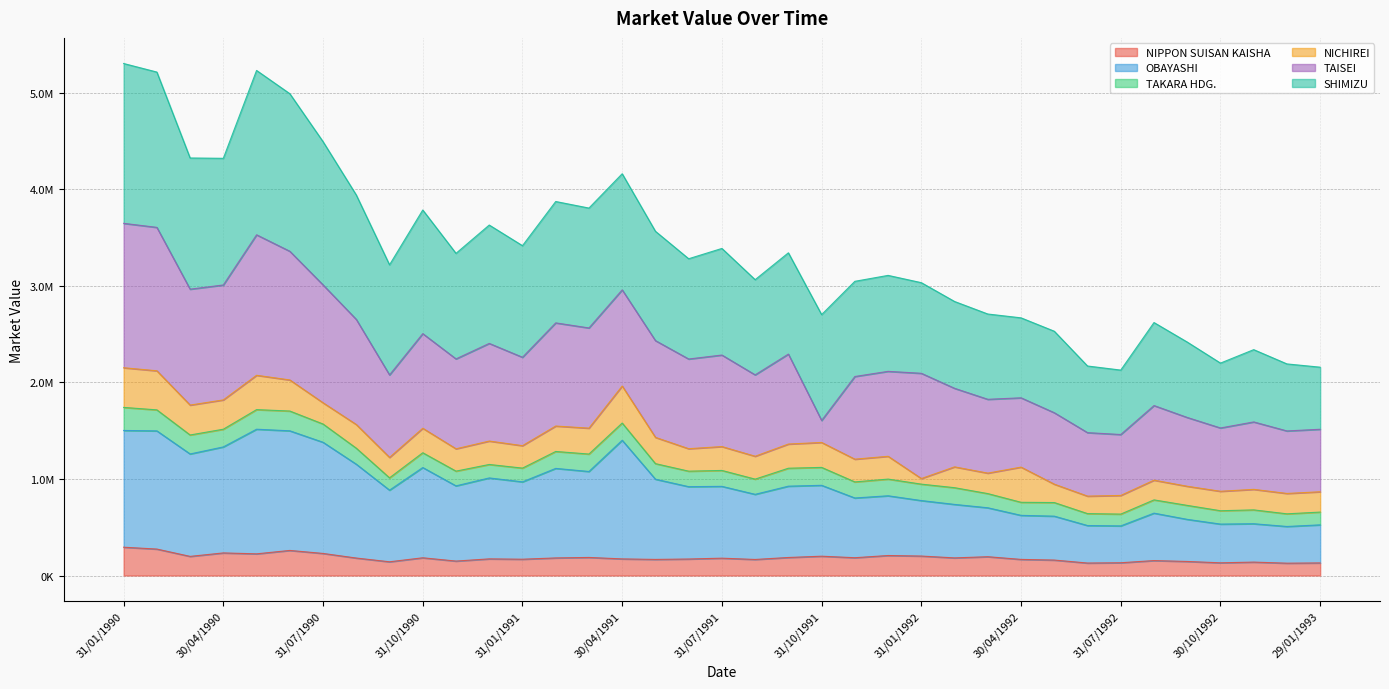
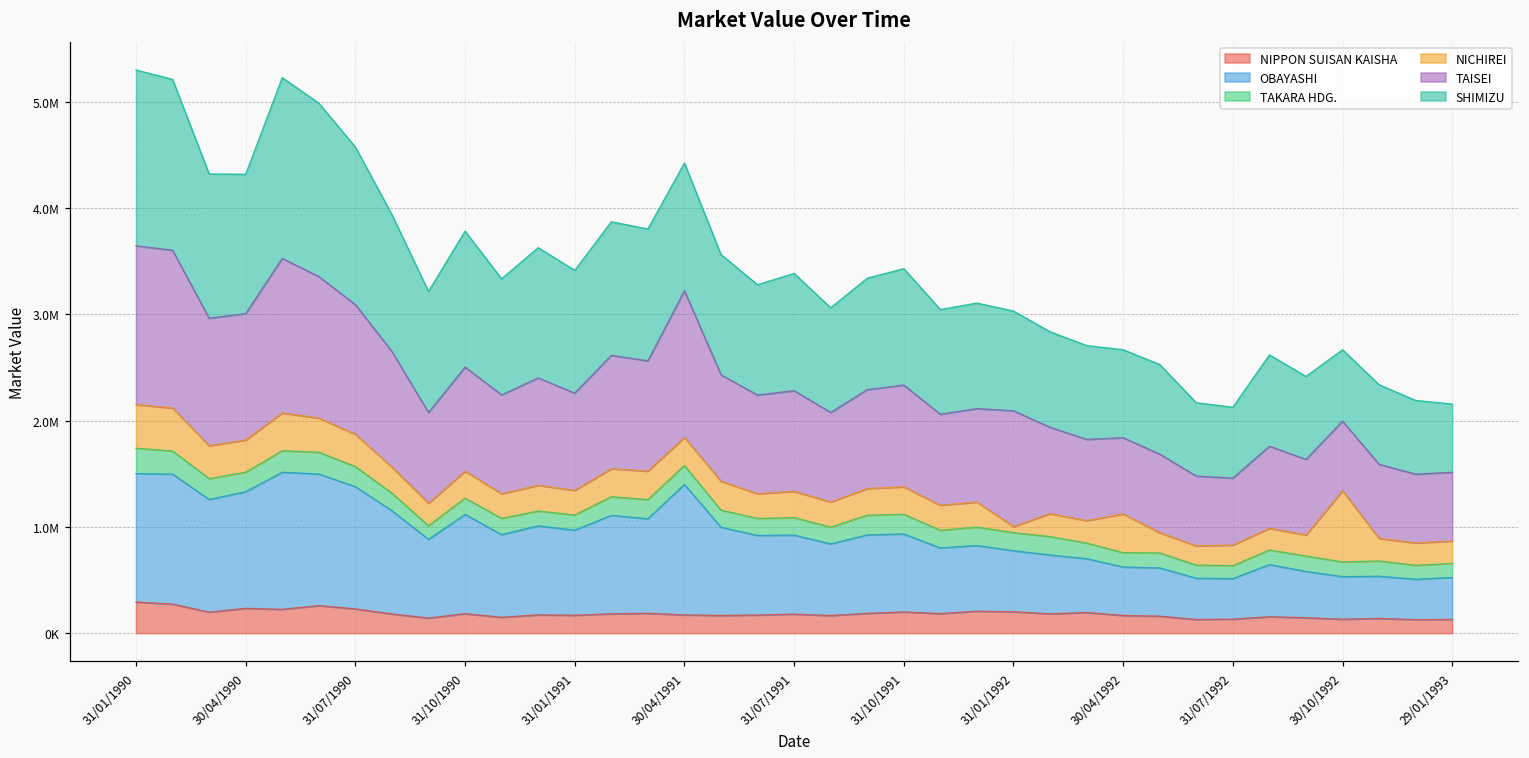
  {
    "NIPPON SUISAN KAISHA": {
      "31/01/1990": 300000,
      "30/04/1990": 200000,
      "31/07/1990": 200000,
      "31/10/1990": 200000,
      "31/01/1991": 200000,
      "30/04/1991": 200000,
      "31/07/1991": 200000,
      "31/10/1991": 200000,
      "31/01/1992": 200000,
      "30/04/1992": 200000,
      "31/07/1992": 100000,
      "30/10/1992": 100000,
      "29/01/1993": 100000
    },
    "OBAYASHI": {
      "31/01/1990": 1200000,
      "30/04/1990": 1100000,
      "31/07/1990": 1200000,
      "31/10/1990": 900000,
      "31/01/1991": 800000,
      "30/04/1991": 1200000,
      "31/07/1991": 700000,
      "31/10/1991": 700000,
      "31/01/1992": 600000,
      "30/04/1992": 500000,
      "31/07/1992": 400000,
      "30/10/1992": 400000,
      "29/01/1993": 400000
    },
    "NICHIREI": {
      "31/01/1990": 400000,
      "30/04/1990": 300000,
-     "31/07/1990": 200000,
+     "31/07/1990": 300000,
      "31/10/1990": 300000,
      "31/01/1991": 200000,
-     "30/04/1991": 400000,
+     "30/04/1991": 300000,
      "31/07/1991": 200000,
      "31/10/1991": 300000,
      "31/01/1992": 100000,
      "30/04/1992": 400000,
      "31/07/1992": 200000,
-     "30/10/1992": 200000,
+     "30/10/1992": 700000,
      "29/01/1993": 200000
    },
    "TAISEI": {
      "31/01/1990": 1500000,
      "30/04/1990": 1200000,
      "31/07/1990": 1200000,
      "31/10/1990": 1000000,
      "31/01/1991": 900000,
-     "30/04/1991": 1000000,
+     "30/04/1991": 1400000,
      "31/07/1991": 900000,
-     "31/10/1991": 200000,
+     "31/10/1991": 1000000,
      "31/01/1992": 1100000,
      "30/04/1992": 700000,
      "31/07/1992": 600000,
      "30/10/1992": 700000,
      "29/01/1993": 600000
    }
  }
